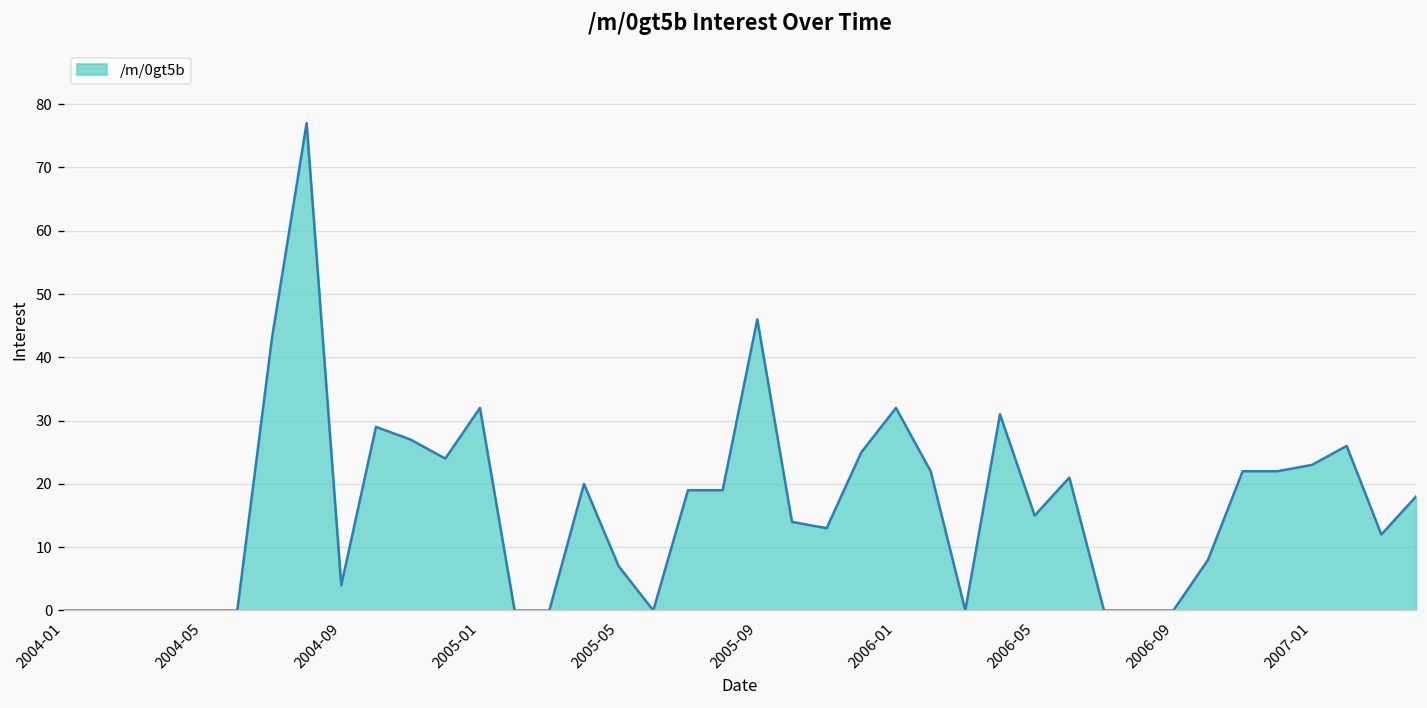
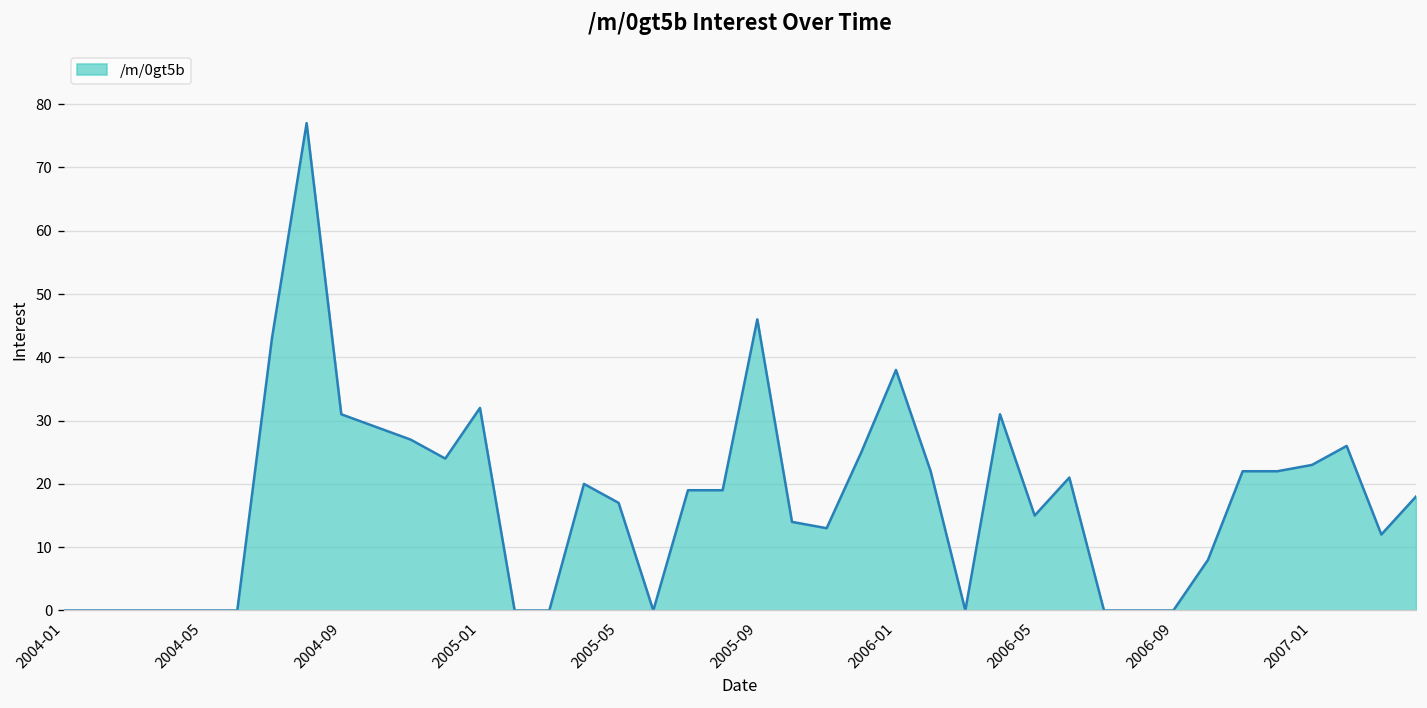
  {
    "2004-01": 0,
    "2004-05": 0,
-   "2004-09": 4,
+   "2004-09": 31,
    "2005-01": 32,
-   "2005-05": 7,
+   "2005-05": 17,
    "2005-09": 46,
-   "2006-01": 32,
+   "2006-01": 38,
    "2006-05": 15,
    "2006-09": 0,
    "2007-01": 23
  }
